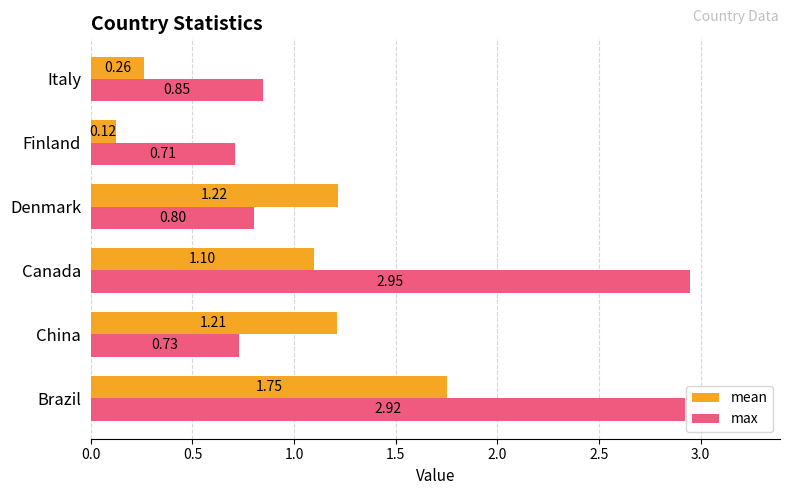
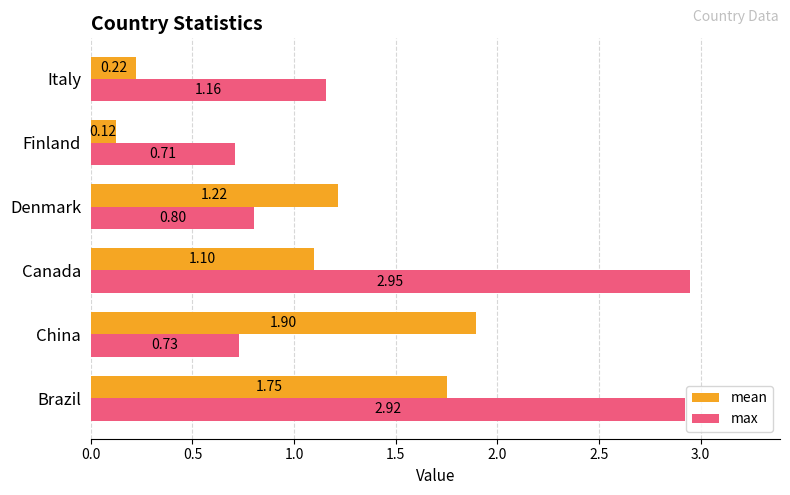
  {
    "mean": {
-     "Italy": 0.26,
+     "Italy": 0.22,
      "Finland": 0.12,
      "Denmark": 1.22,
      "Canada": 1.10,
-     "China": 1.21,
+     "China": 1.90,
      "Brazil": 1.75
    },
    "max": {
-     "Italy": 0.85,
+     "Italy": 1.16,
      "Finland": 0.71,
      "Denmark": 0.80,
      "Canada": 2.95,
      "China": 0.73,
      "Brazil": 2.92
    }
  }
